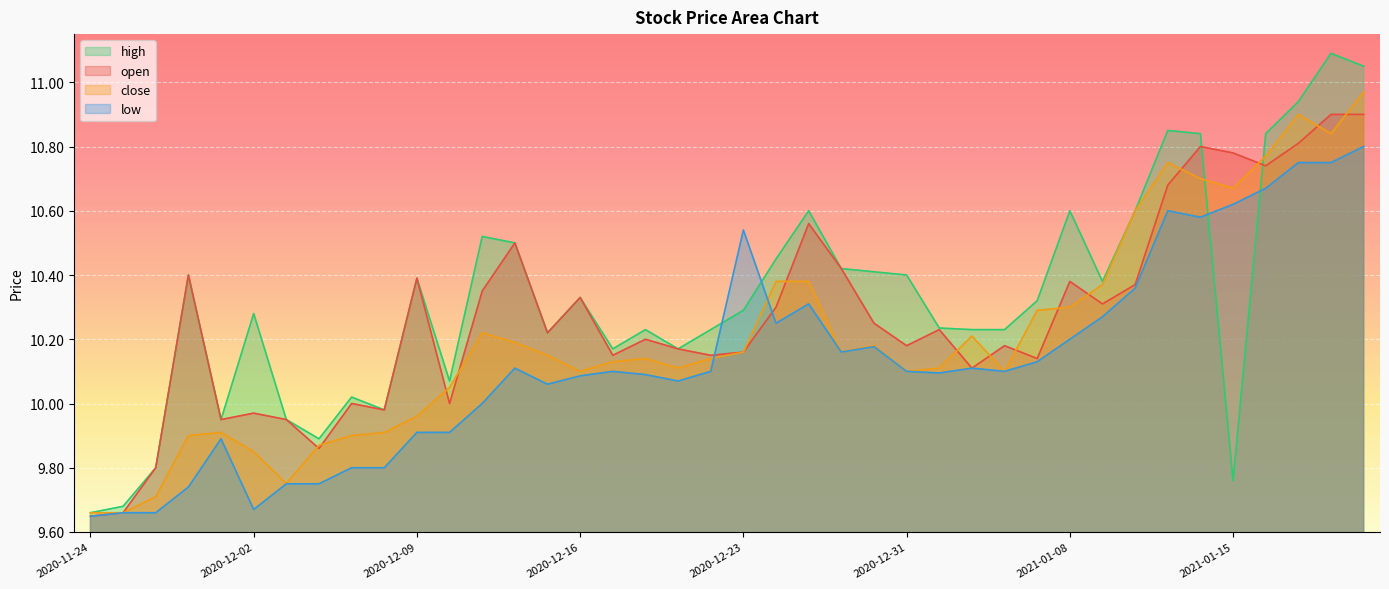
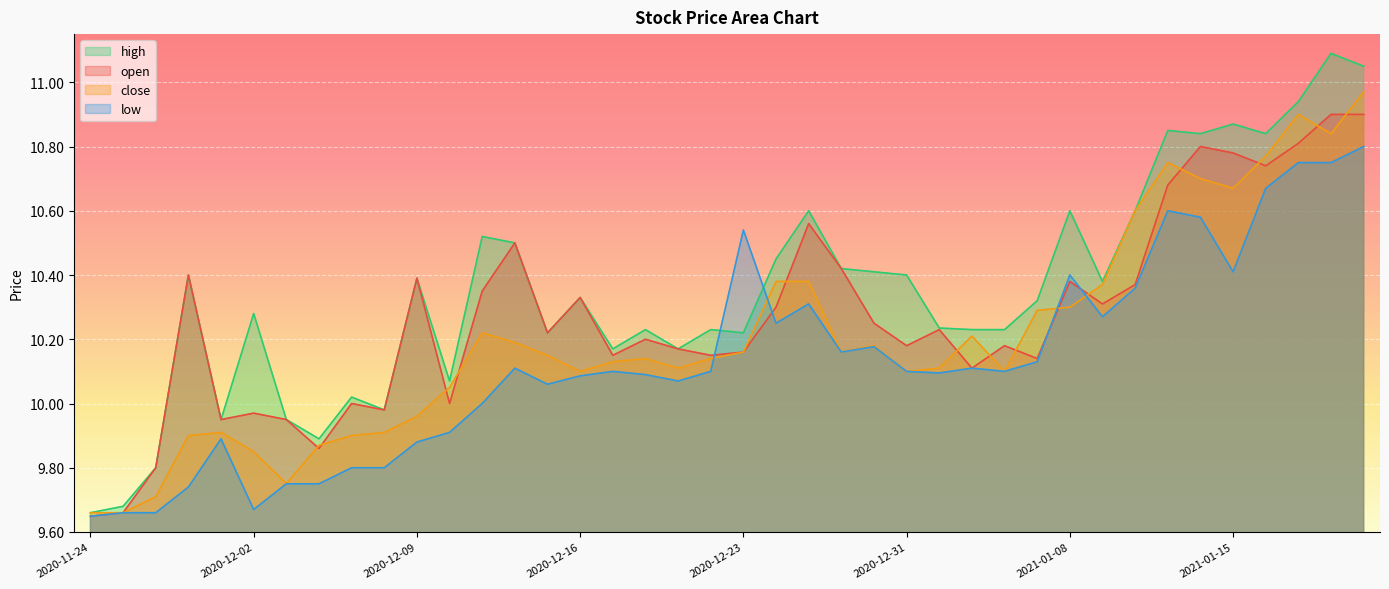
  {
    "high": {
      "2020-12-02": 10.28,
-     "2020-12-23": 10.29,
+     "2020-12-23": 10.22,
      "2020-12-31": 10.40,
      "2021-01-08": 10.60,
-     "2021-01-15": 9.76
+     "2021-01-15": 10.87
    },
    "low": {
      "2020-12-02": 9.67,
-     "2020-12-09": 9.91,
+     "2020-12-09": 9.88,
      "2020-12-16": 10.09,
      "2020-12-23": 10.54,
-     "2021-01-08": 10.2,
-     "2021-01-15": 10.62
+     "2021-01-08": 10.4,
+     "2021-01-15": 10.41
    }
  }
